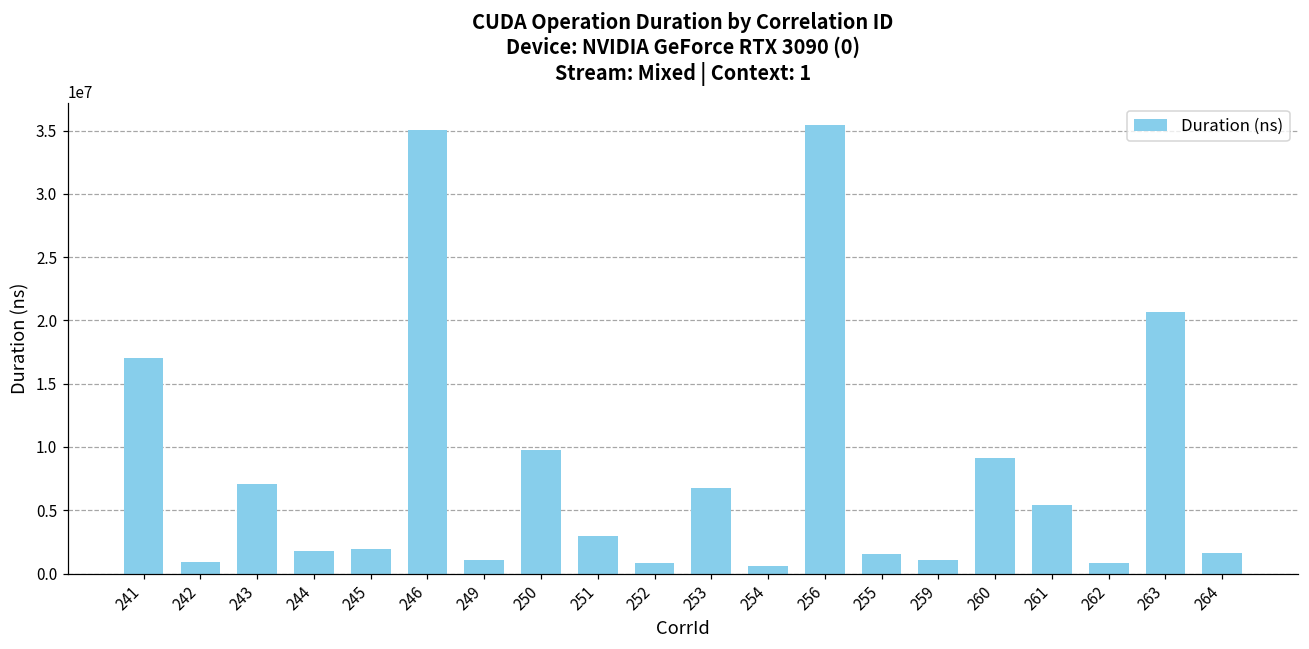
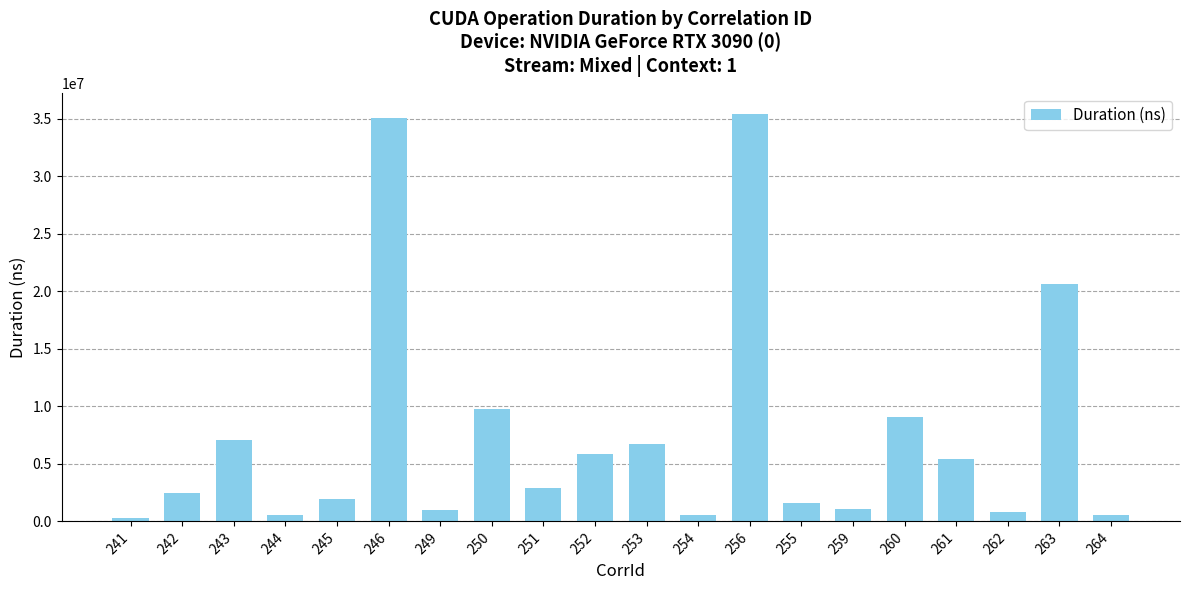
  {
-   "241": 17000000,
-   "242": 900000,
+   "241": 300000,
+   "242": 2400000,
    "243": 7000000,
-   "244": 1700000,
+   "244": 600000,
    "245": 1900000,
    "246": 35000000,
    "249": 1000000,
    "250": 9800000,
    "251": 2900000,
-   "252": 800000,
+   "252": 5800000,
    "253": 6800000,
    "254": 600000,
    "256": 35400000,
    "255": 1600000,
    "259": 1000000,
    "260": 9100000,
    "261": 5400000,
    "262": 800000,
    "263": 20600000,
-   "264": 1600000
+   "264": 600000
  }
